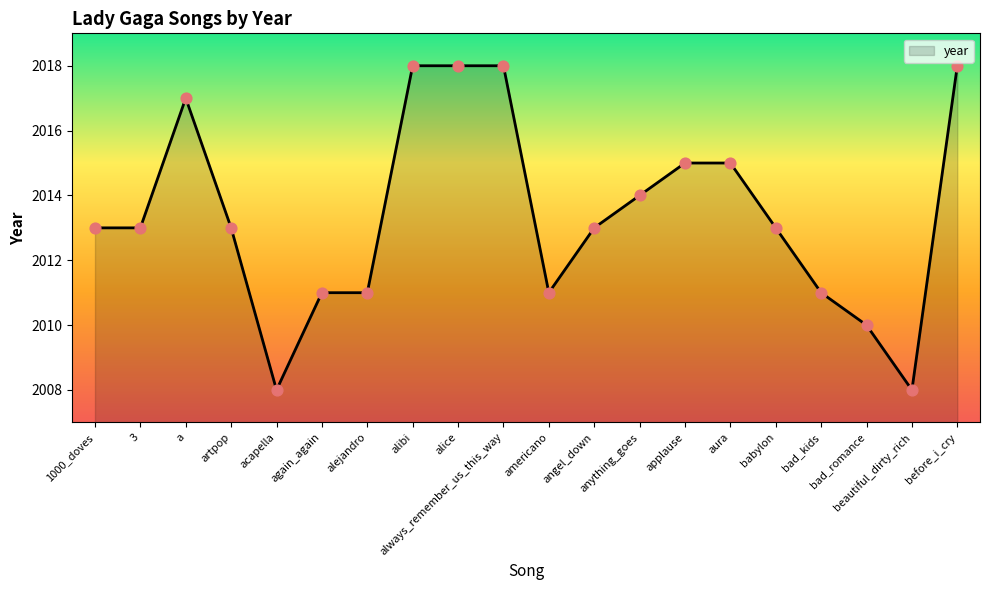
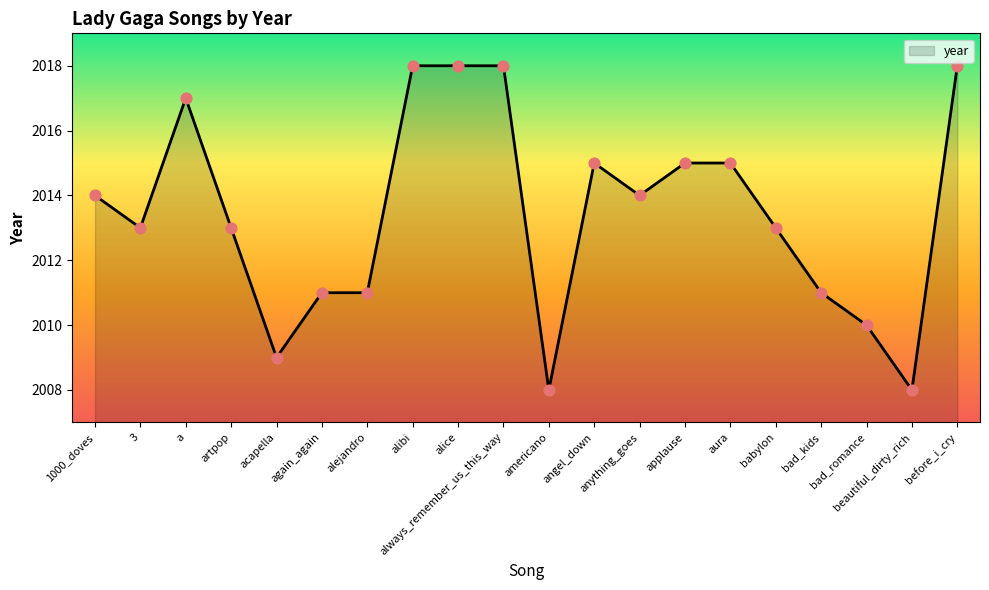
  {
-   "1000_doves": 2013,
+   "1000_doves": 2014,
    "3": 2013,
    "a": 2017,
    "artpop": 2013,
-   "acapella": 2008,
+   "acapella": 2009,
    "again_again": 2011,
    "alejandro": 2011,
    "alibi": 2018,
    "alice": 2018,
    "always_remember_us_this_way": 2018,
-   "americano": 2011,
-   "angel_down": 2013,
+   "americano": 2008,
+   "angel_down": 2015,
    "anything_goes": 2014,
    "applause": 2015,
    "aura": 2015,
    "babylon": 2013,
    "bad_kids": 2011,
    "bad_romance": 2010,
    "beautiful_dirty_rich": 2008,
    "before_i_cry": 2018
  }
